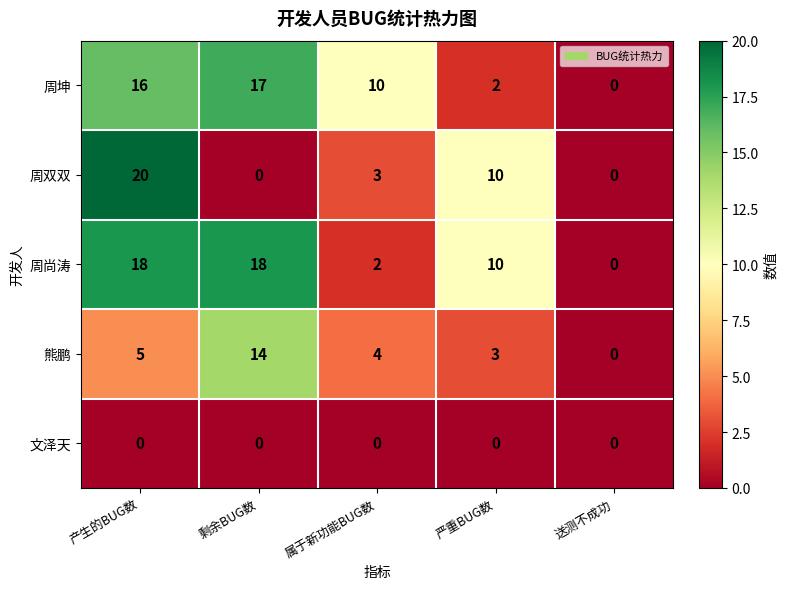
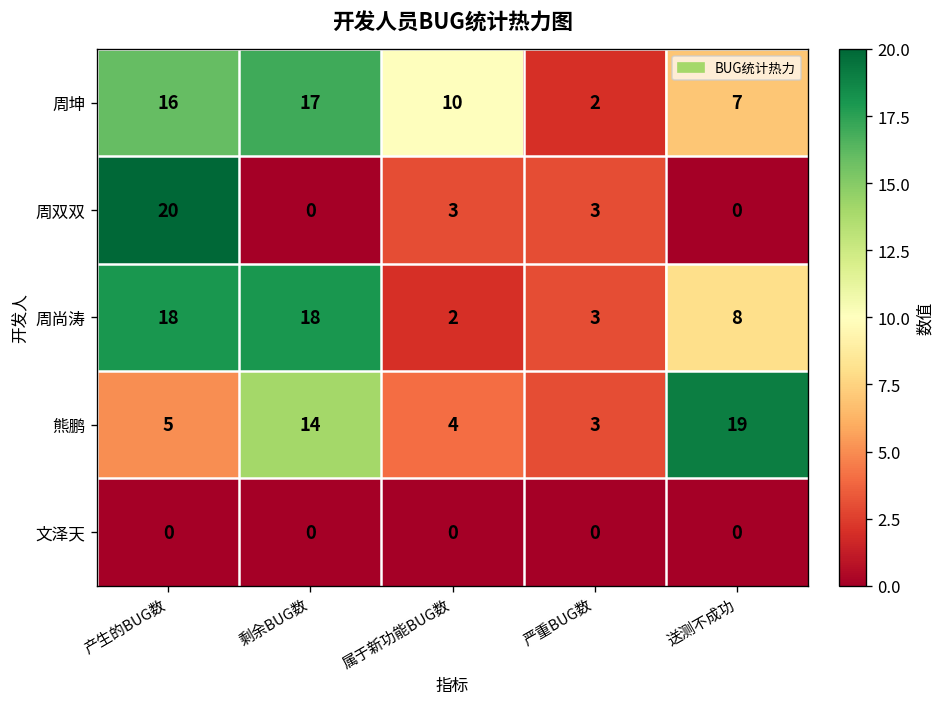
  {
    "周坤": {
      "产生的BUG数": 16,
      "剩余BUG数": 17,
      "属于新功能BUG数": 10,
      "严重BUG数": 2,
-     "送测不成功": 0
+     "送测不成功": 7
    },
    "周双双": {
      "产生的BUG数": 20,
      "剩余BUG数": 0,
      "属于新功能BUG数": 3,
-     "严重BUG数": 10,
+     "严重BUG数": 3,
      "送测不成功": 0
    },
    "周尚涛": {
      "产生的BUG数": 18,
      "剩余BUG数": 18,
      "属于新功能BUG数": 2,
-     "严重BUG数": 10,
-     "送测不成功": 0
+     "严重BUG数": 3,
+     "送测不成功": 8
    },
    "熊鹏": {
      "产生的BUG数": 5,
      "剩余BUG数": 14,
      "属于新功能BUG数": 4,
      "严重BUG数": 3,
-     "送测不成功": 0
+     "送测不成功": 19
    },
    "文泽天": {
      "产生的BUG数": 0,
      "剩余BUG数": 0,
      "属于新功能BUG数": 0,
      "严重BUG数": 0,
      "送测不成功": 0
    }
  }
